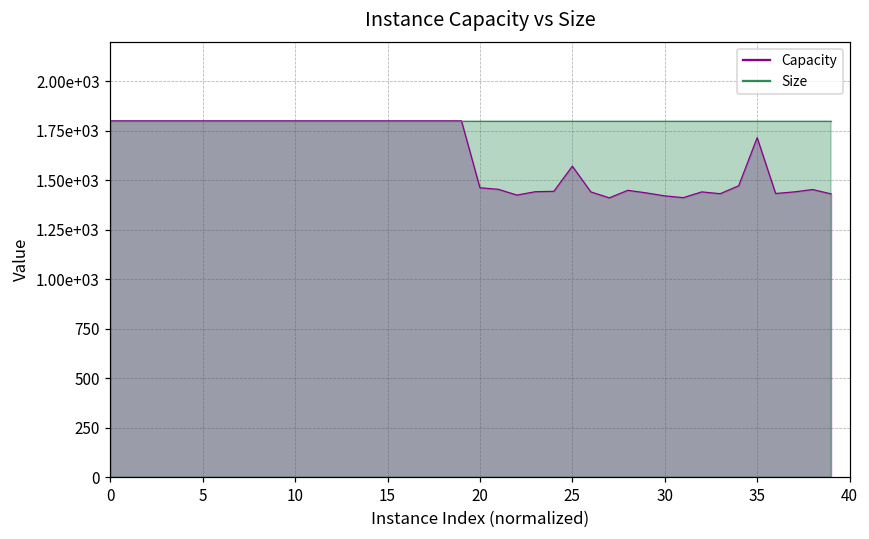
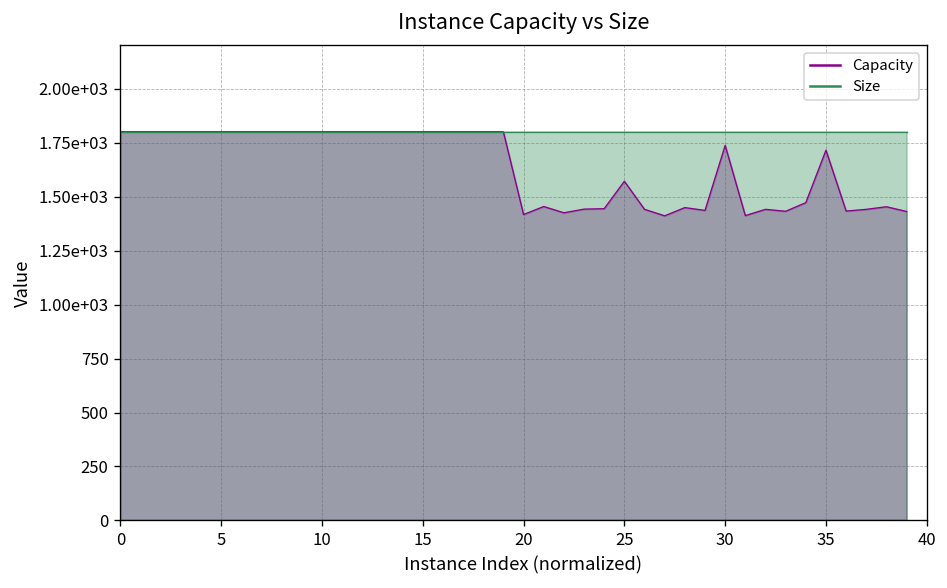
  {
    "Capacity": {
-     "20": 1460,
+     "20": 1420,
      "25": 1570,
-     "30": 1420,
+     "30": 1740,
      "35": 1720
    },
    "Size": {
      "20": 1800,
      "25": 1800,
      "30": 1800,
      "35": 1800
    }
  }
